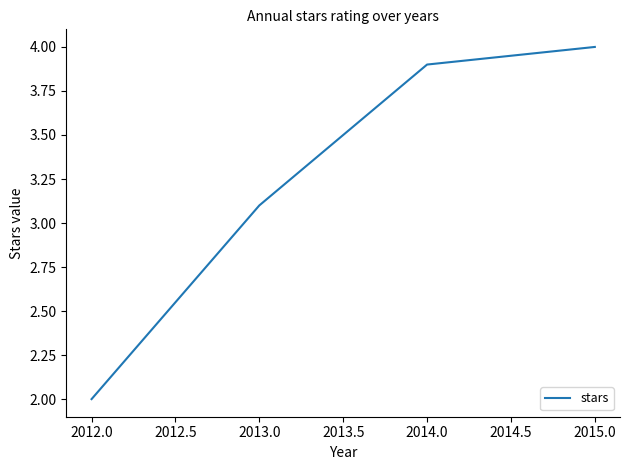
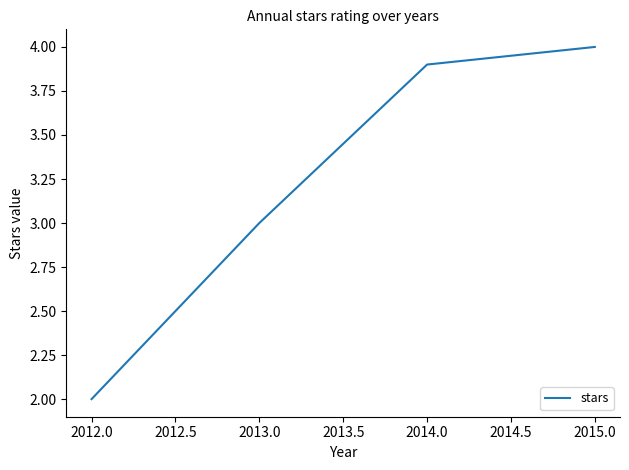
  {
    "2012.0": 2.0,
-   "2013.0": 3.1,
+   "2013.0": 3.0,
    "2014.0": 3.9,
    "2015.0": 4.0
  }
